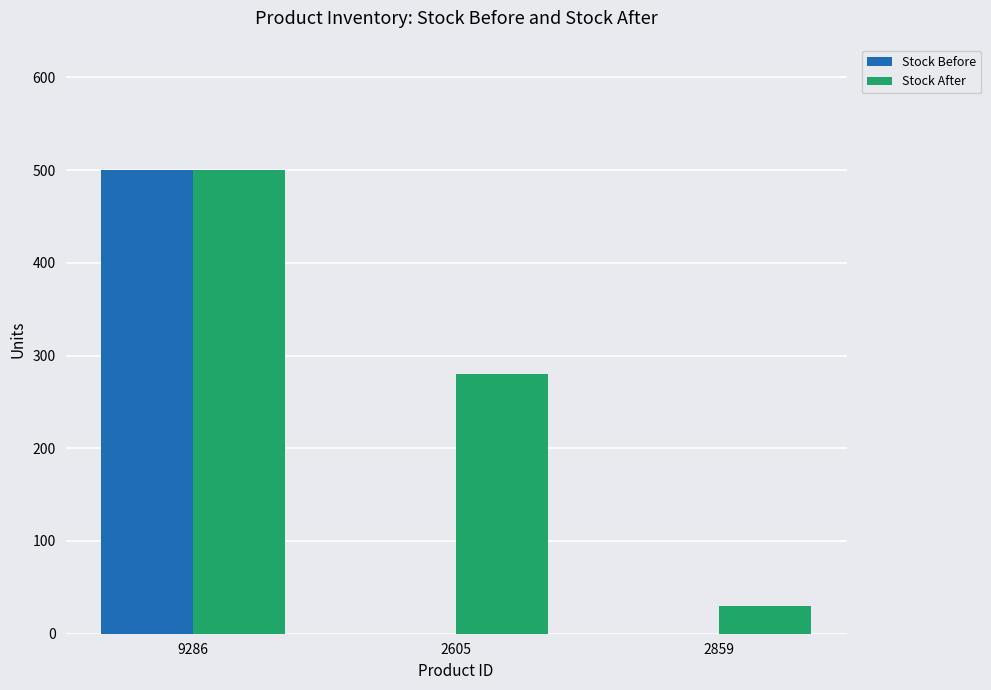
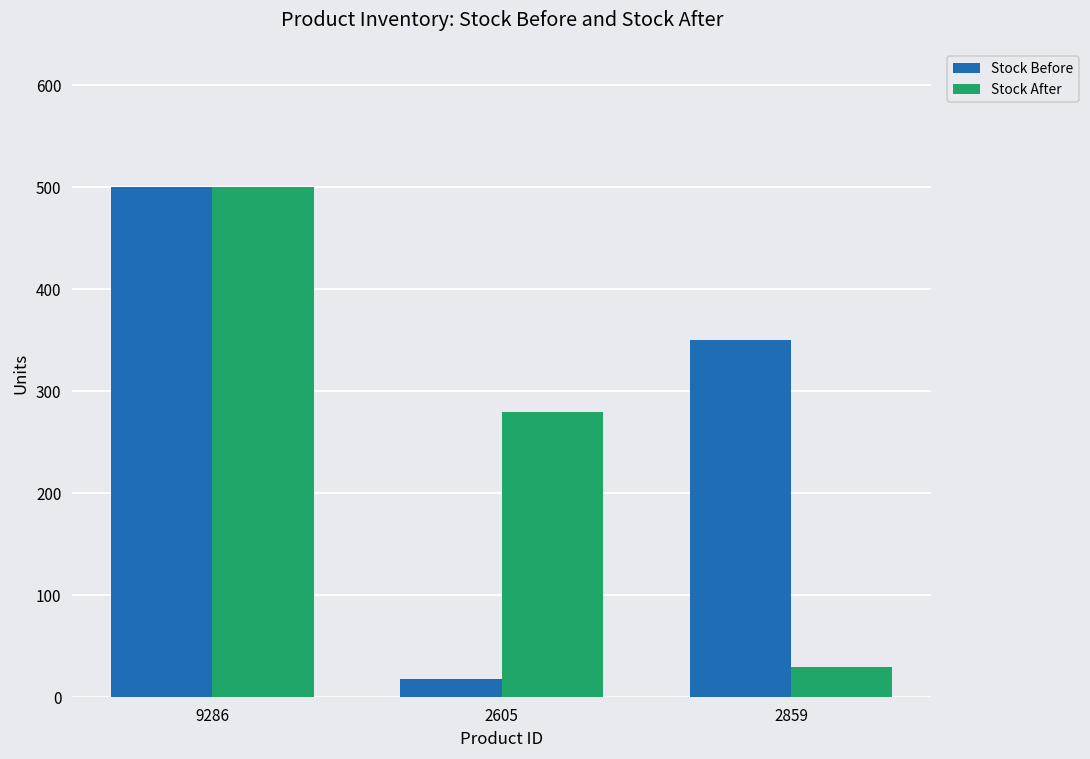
  {
    "Stock Before": {
      "9286": 500,
-     "2605": 0,
-     "2859": 0
+     "2605": 20,
+     "2859": 350
    },
    "Stock After": {
      "9286": 500,
      "2605": 280,
      "2859": 30
    }
  }
